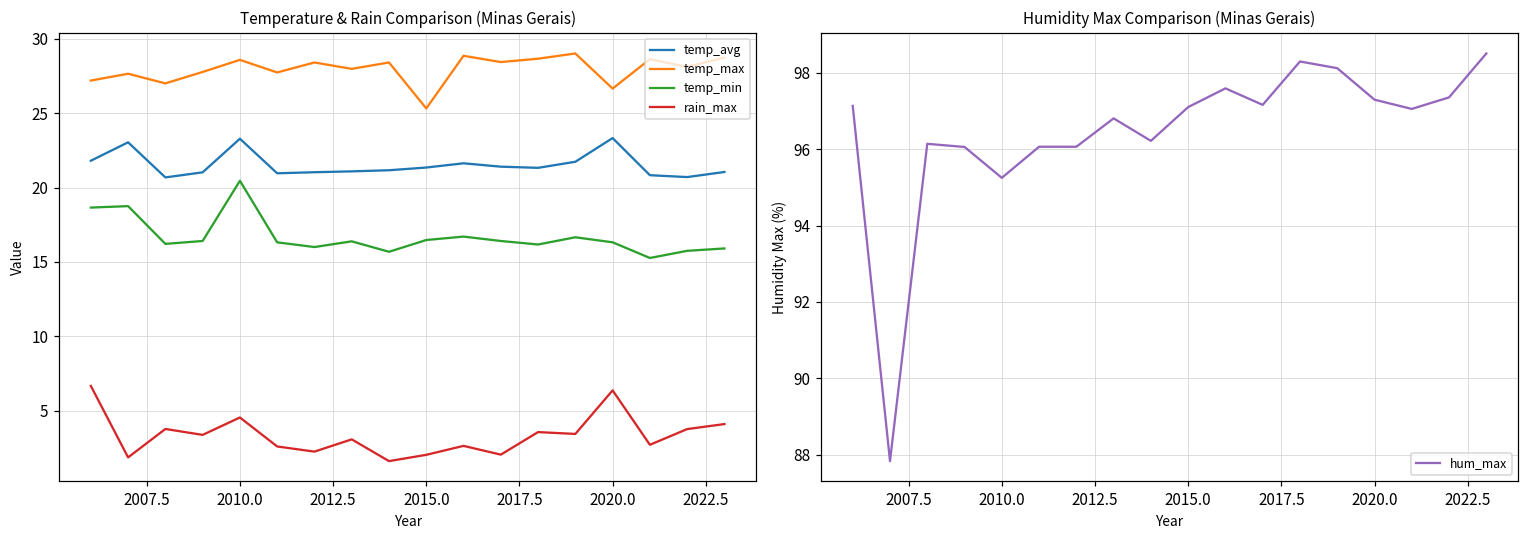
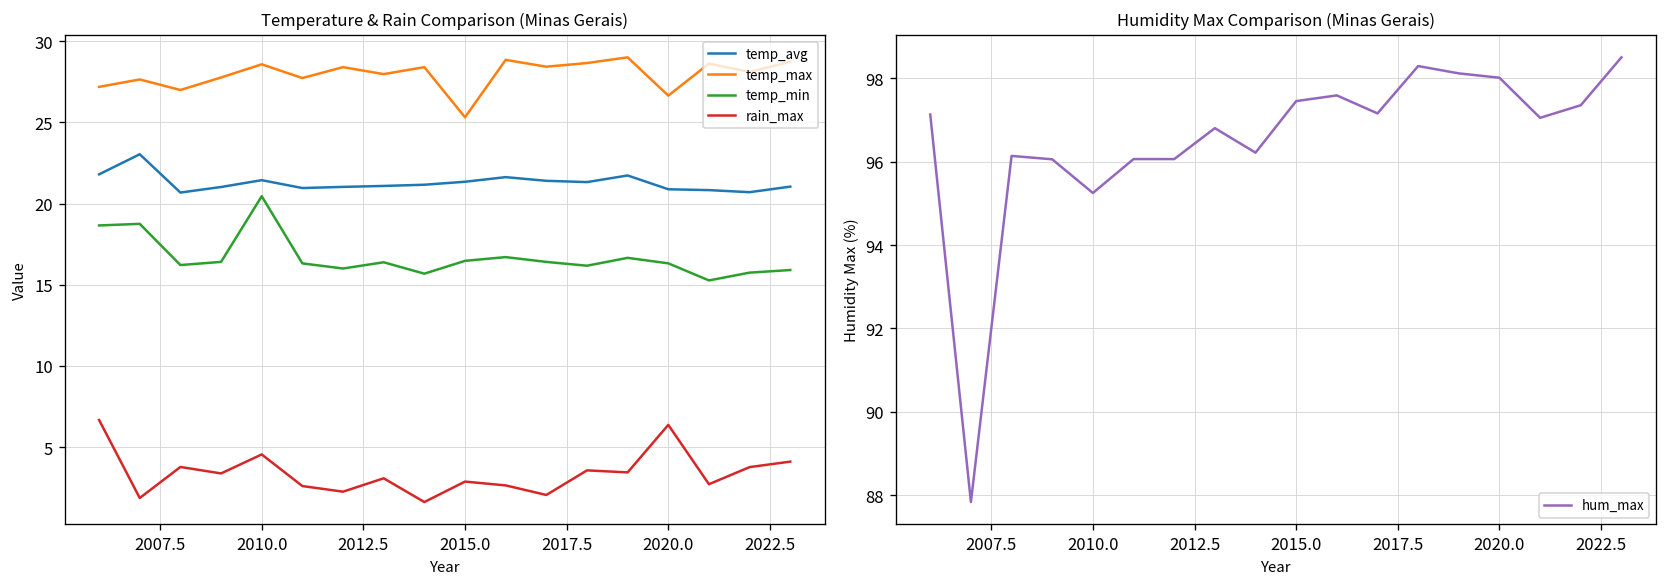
  {
    "Temperature & Rain Comparison (Minas Gerais)": {
      "temp_avg": {
-       "2010.0": 23.3,
+       "2010.0": 21.4,
        "2015.0": 21.3,
-       "2020.0": 23.3
+       "2020.0": 20.9
      },
      "temp_max": {
        "2010.0": 28.6,
        "2015.0": 25.3,
        "2020.0": 26.7
      },
      "temp_min": {
        "2010.0": 20.5,
        "2015.0": 16.5,
        "2020.0": 16.3
      },
      "rain_max": {
        "2010.0": 4.5,
-       "2015.0": 2.0,
+       "2015.0": 2.9,
        "2020.0": 6.4
      }
    },
    "Humidity Max Comparison (Minas Gerais)": {
      "2010.0": 95.2,
-     "2015.0": 97.1,
-     "2020.0": 97.3
+     "2015.0": 97.5,
+     "2020.0": 98.0
    }
  }
